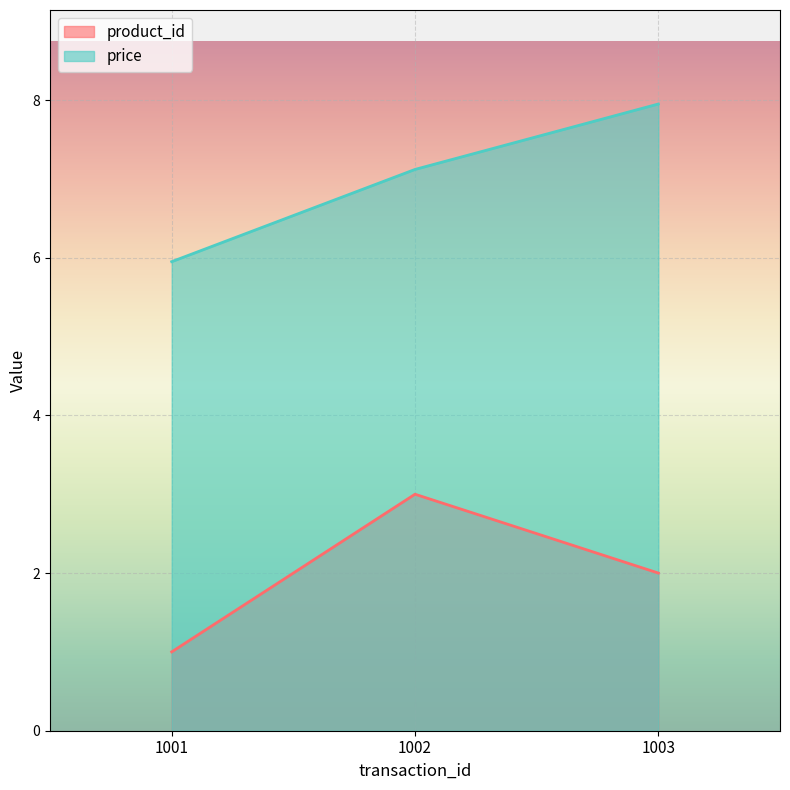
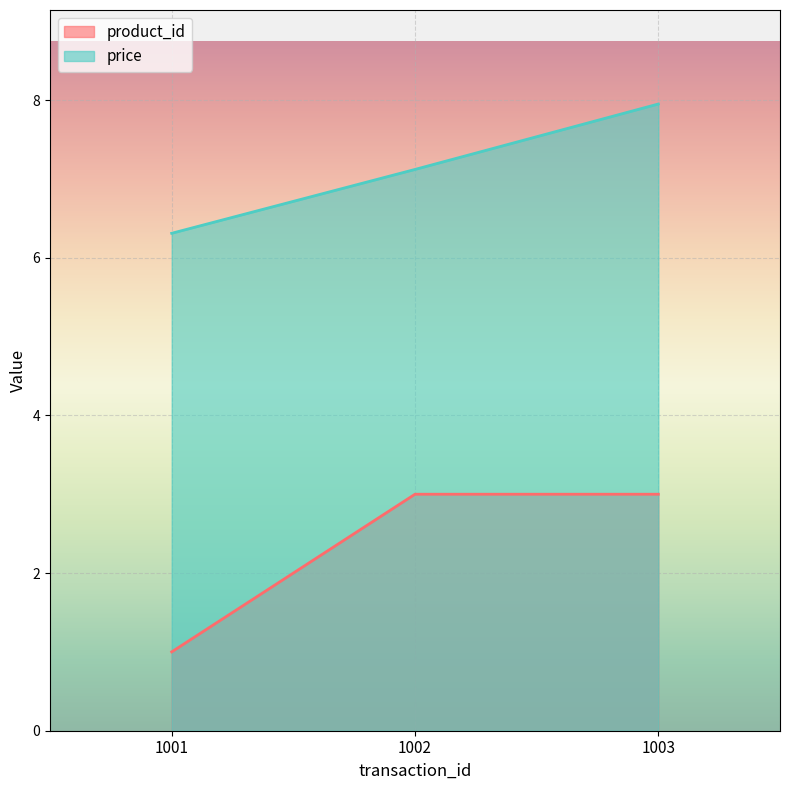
  {
    "product_id": {
      "1001": 1,
      "1002": 3,
-     "1003": 2
+     "1003": 3
    },
    "price": {
-     "1001": 6.0,
+     "1001": 6.3,
      "1002": 7.1,
      "1003": 8.0
    }
  }
